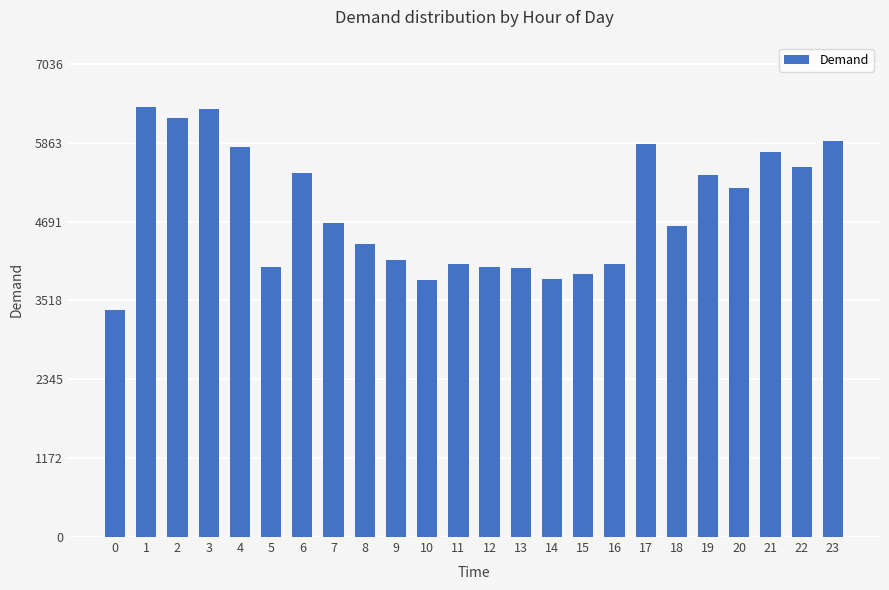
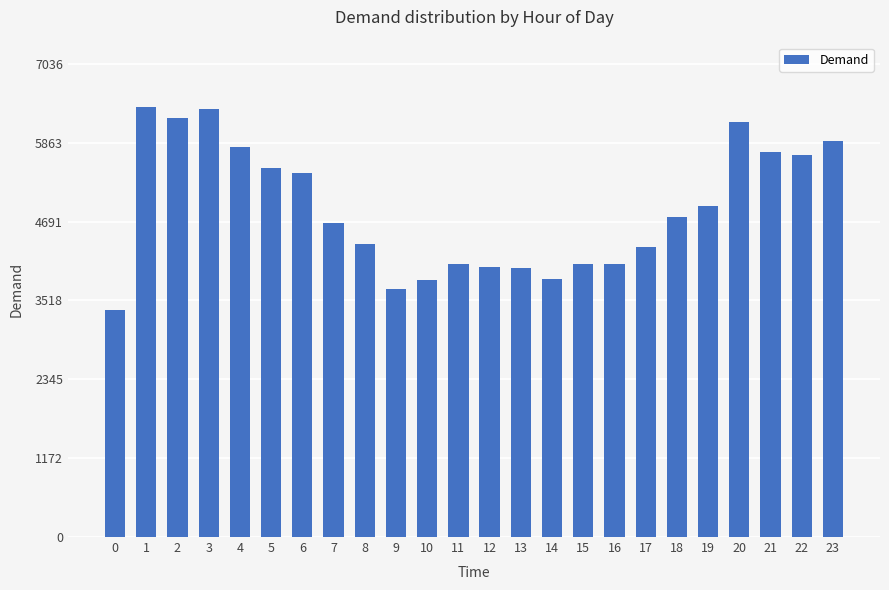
  {
    "0": 3400,
    "1": 6400,
    "2": 6200,
    "3": 6400,
    "4": 5800,
-   "5": 4000,
+   "5": 5500,
    "6": 5400,
    "7": 4700,
    "8": 4400,
-   "9": 4100,
+   "9": 3700,
    "10": 3800,
    "11": 4100,
    "12": 4000,
    "13": 4000,
    "14": 3800,
-   "15": 3900,
+   "15": 4100,
    "16": 4100,
-   "17": 5900,
-   "18": 4600,
-   "19": 5400,
-   "20": 5200,
+   "17": 4300,
+   "18": 4800,
+   "19": 4900,
+   "20": 6200,
    "21": 5700,
-   "22": 5500,
+   "22": 5700,
    "23": 5900
  }
